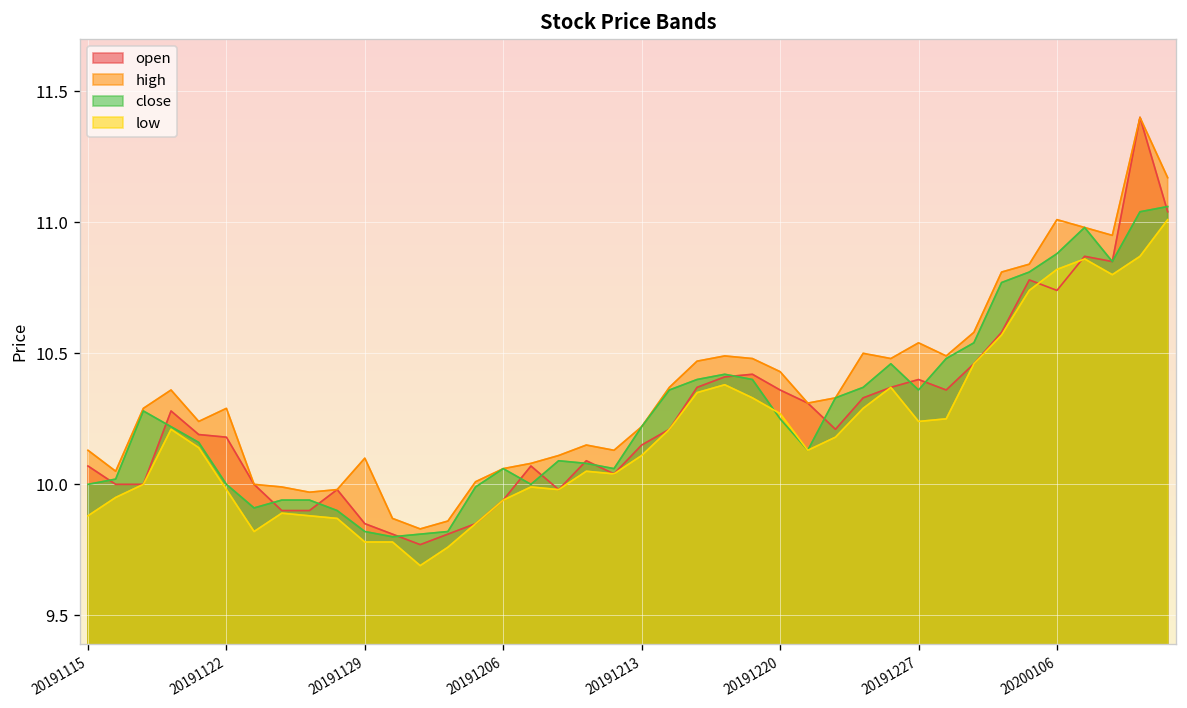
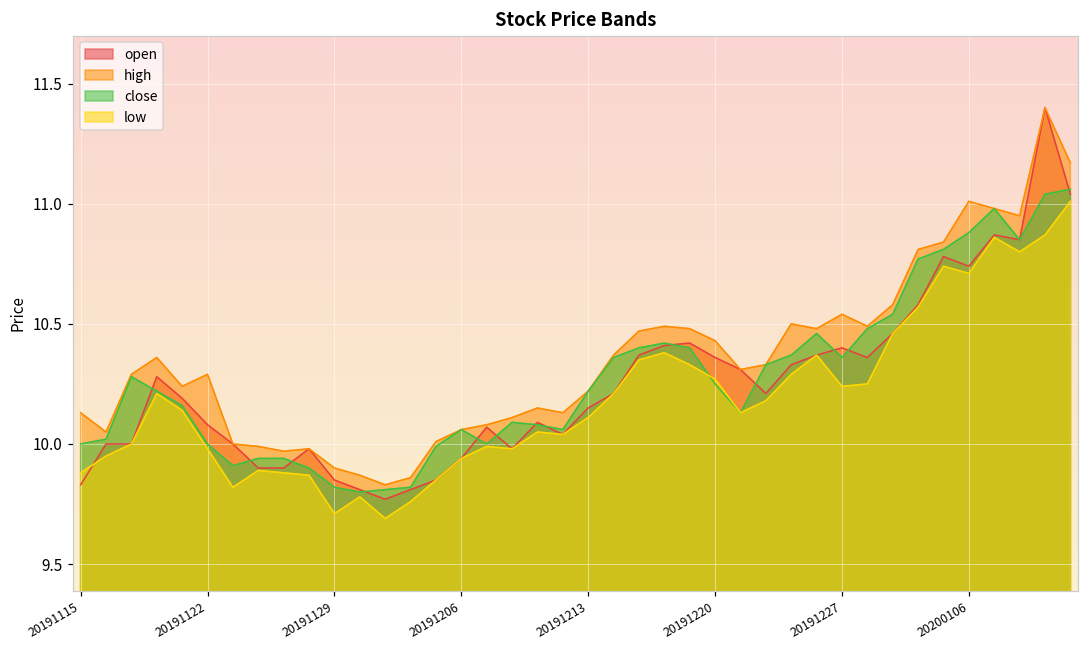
  {
    "open": {
-     "20191115": 10.07,
-     "20191122": 10.18,
+     "20191115": 9.83,
+     "20191122": 10.08,
      "20191129": 9.85,
      "20191213": 10.15,
      "20191220": 10.36,
      "20191227": 10.40,
      "20200106": 10.74
    },
    "high": {
      "20191115": 10.13,
      "20191122": 10.3,
-     "20191129": 10.1,
+     "20191129": 9.9,
      "20191220": 10.43,
      "20191227": 10.54,
      "20200106": 11.0
    },
    "close": {
      "20191115": 10.00,
      "20191122": 10.00,
      "20191129": 9.82,
      "20191220": 10.25,
      "20191227": 10.36,
      "20200106": 10.88
    },
    "low": {
      "20191115": 9.88,
      "20191122": 9.98,
-     "20191129": 9.78,
+     "20191129": 9.71,
      "20191213": 10.11,
      "20191220": 10.27,
      "20191227": 10.24,
-     "20200106": 10.82
+     "20200106": 10.71
    }
  }
